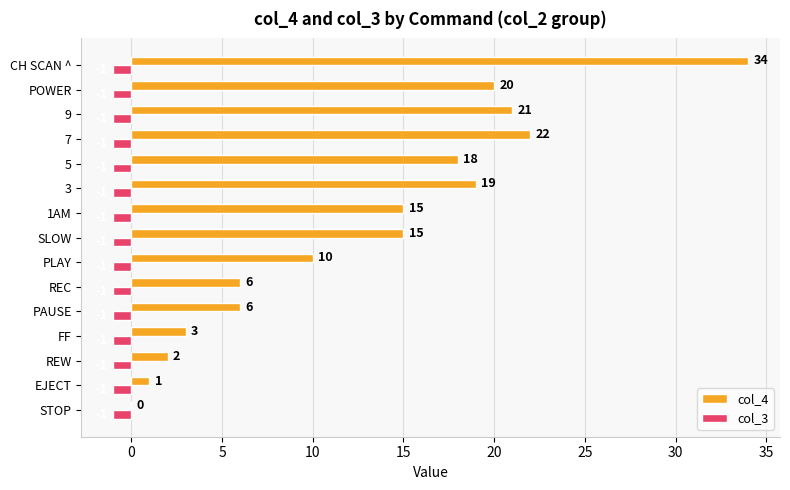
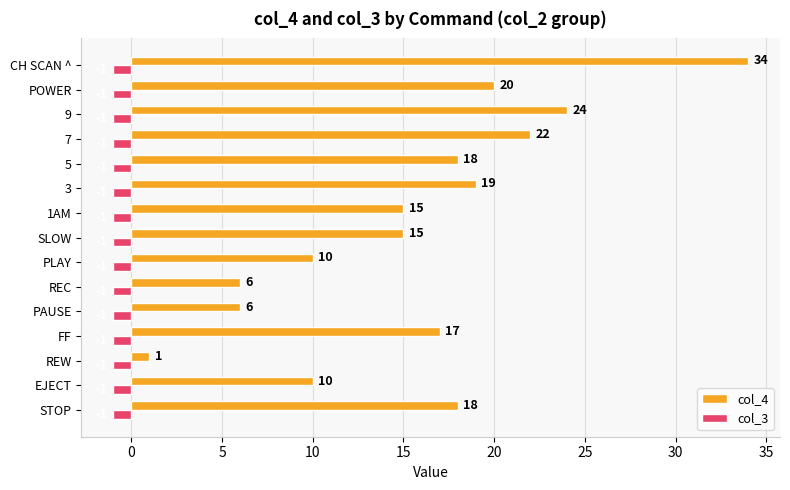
  {
    "col_4": {
      "CH SCAN ^": 34,
      "POWER": 20,
-     "9": 21,
+     "9": 24,
      "7": 22,
      "5": 18,
      "3": 19,
      "1AM": 15,
      "SLOW": 15,
      "PLAY": 10,
      "REC": 6,
      "PAUSE": 6,
-     "FF": 3,
-     "REW": 2,
-     "EJECT": 1,
-     "STOP": 0
+     "FF": 17,
+     "REW": 1,
+     "EJECT": 10,
+     "STOP": 18
    },
    "col_3": {
      "CH SCAN ^": -1.0,
      "POWER": -1.0,
      "9": -1.0,
      "7": -1.0,
      "5": -1.0,
      "3": -1.0,
      "1AM": -1.0,
      "SLOW": -1.0,
      "PLAY": -1.0,
      "REC": -1.0,
      "PAUSE": -1.0,
      "FF": -1.0,
      "REW": -1.0,
      "EJECT": -1.0,
      "STOP": -1.0
    }
  }
